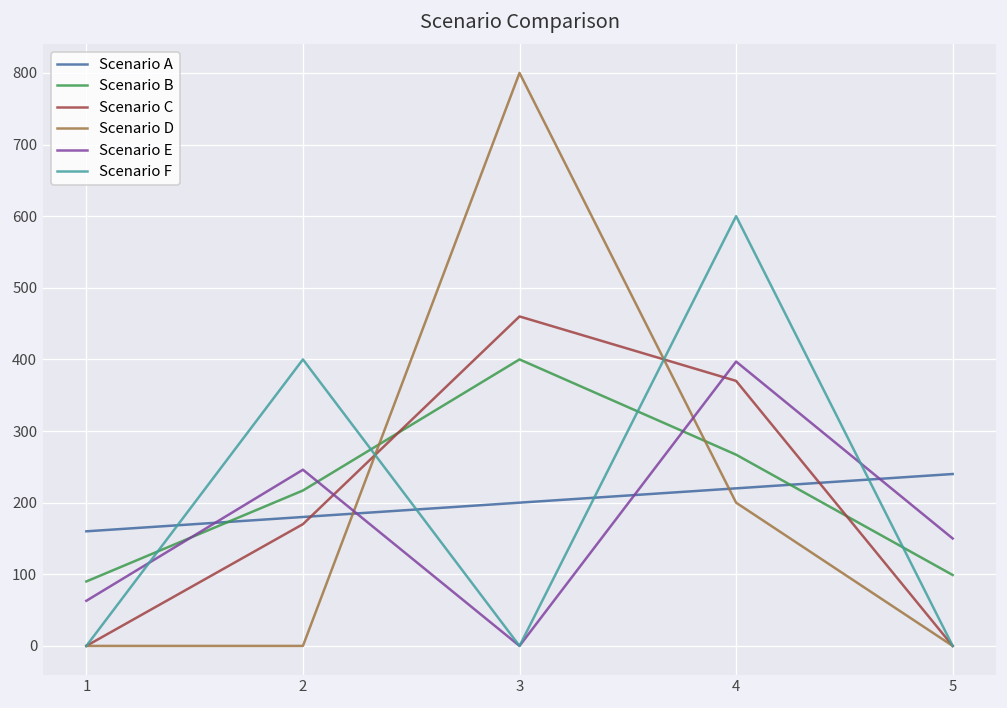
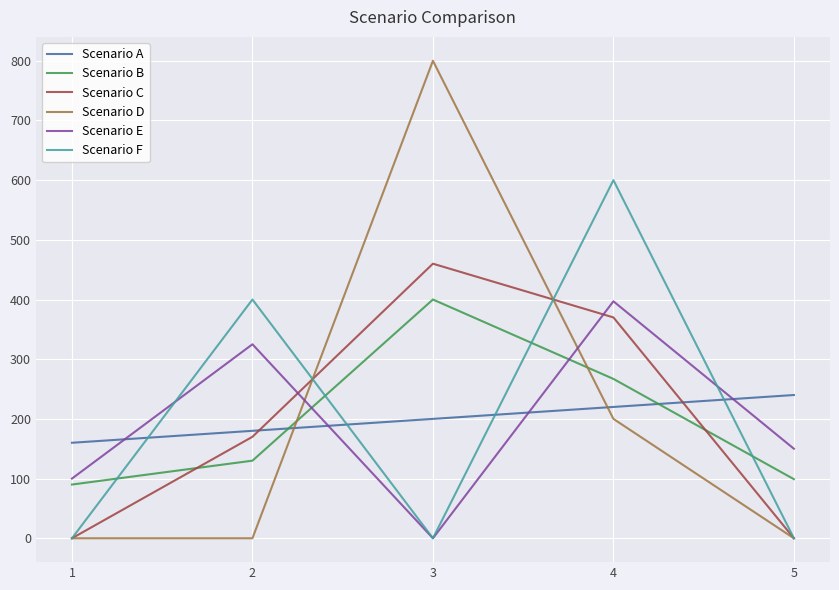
  {
    "Scenario B": {
      "1": 90,
-     "2": 220,
+     "2": 130,
      "3": 400,
      "4": 270,
      "5": 100
    },
    "Scenario E": {
-     "1": 60,
-     "2": 250,
+     "1": 100,
+     "2": 330,
      "4": 400,
      "5": 150
    }
  }
